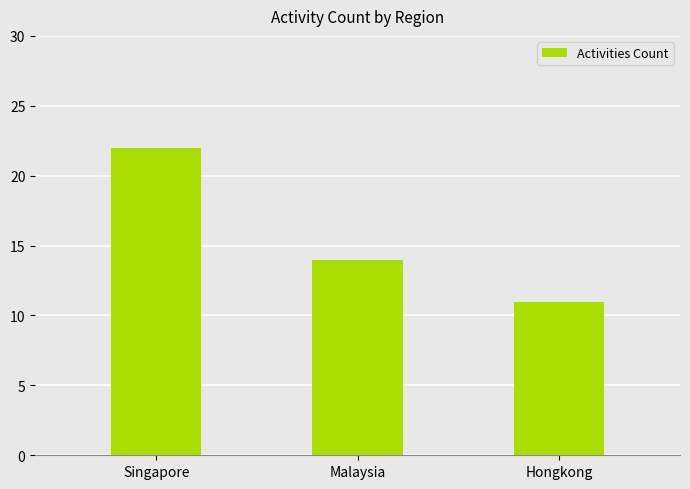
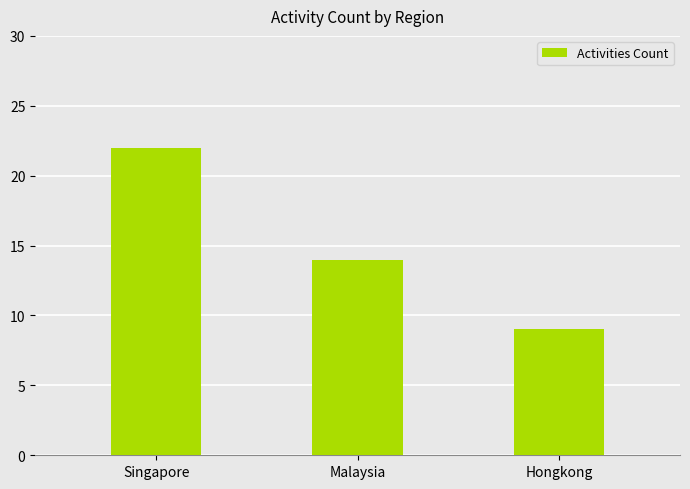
  {
    "Singapore": 22,
    "Malaysia": 14,
-   "Hongkong": 11
+   "Hongkong": 9
  }
